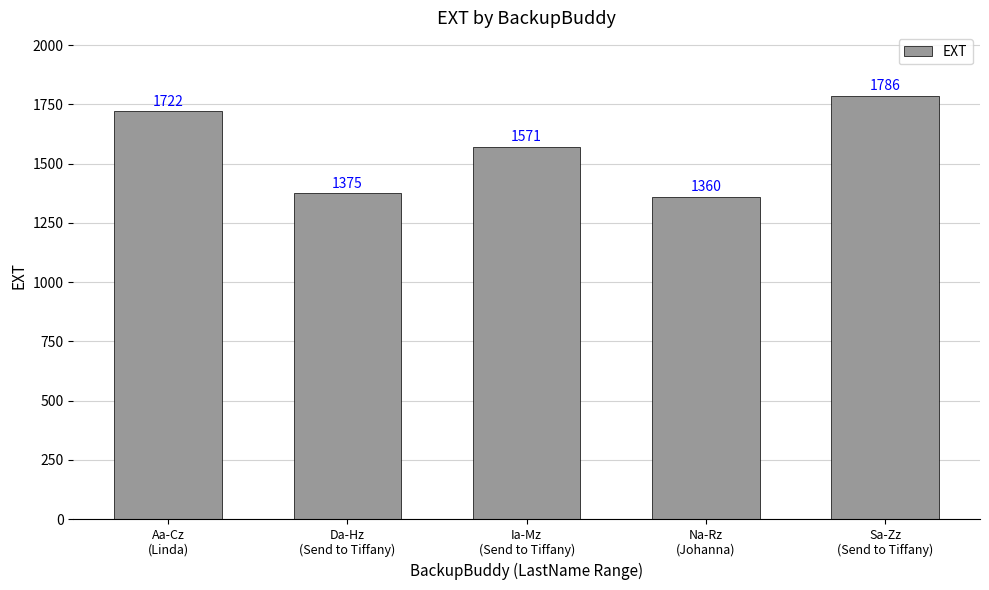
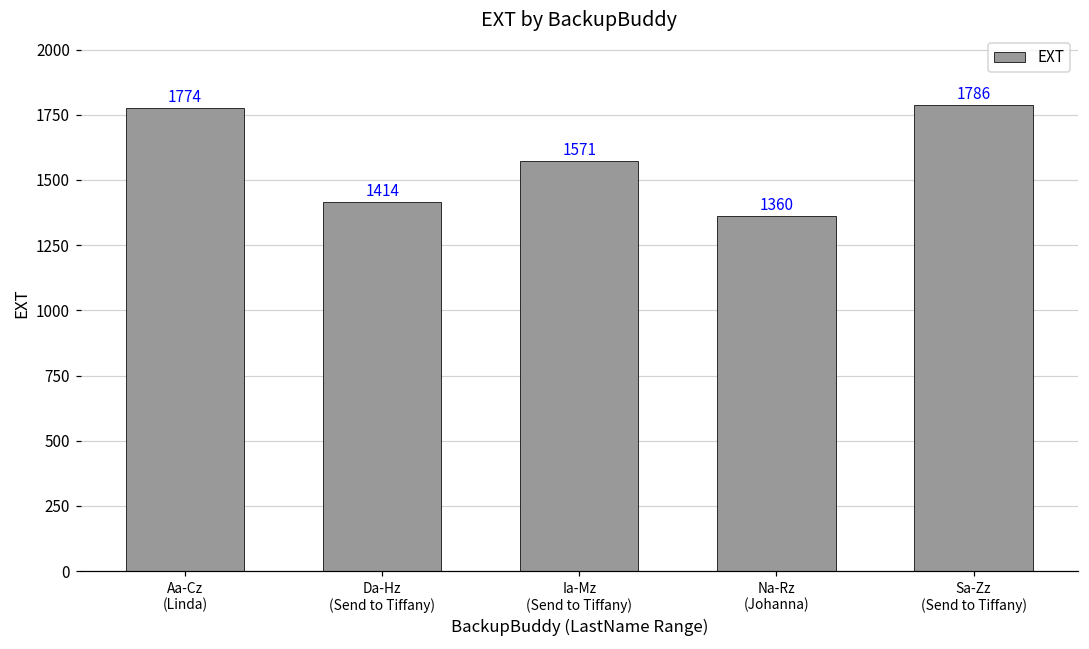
  {
-   "Aa-Cz (Linda)": 1722,
-   "Da-Hz (Send to Tiffany)": 1375,
+   "Aa-Cz (Linda)": 1774,
+   "Da-Hz (Send to Tiffany)": 1414,
    "Ia-Mz (Send to Tiffany)": 1571,
    "Na-Rz (Johanna)": 1360,
    "Sa-Zz (Send to Tiffany)": 1786
  }
